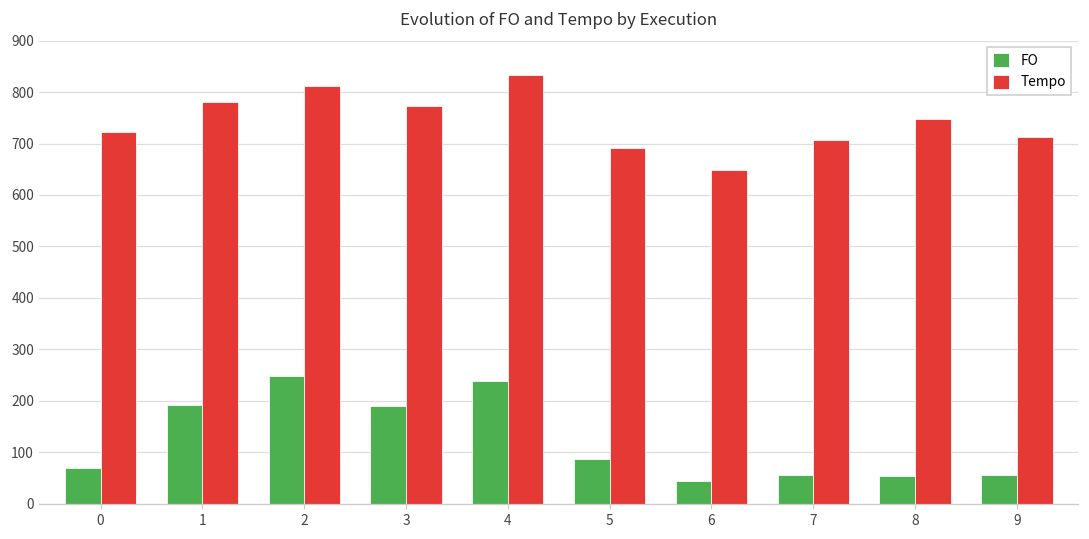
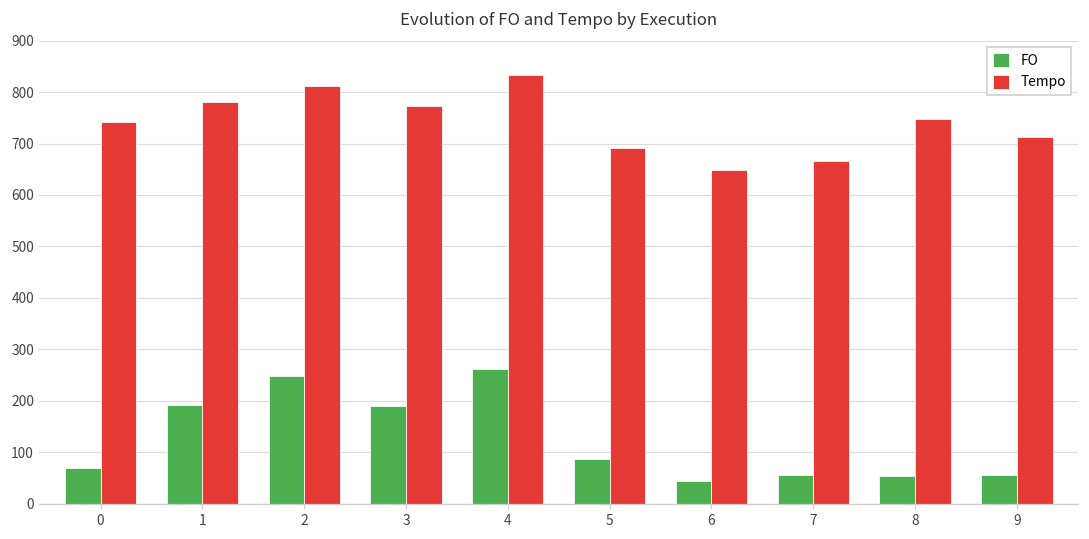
  {
    "FO": {
      "0": 70,
      "1": 190,
      "2": 250,
      "3": 190,
-     "4": 240,
+     "4": 260,
      "5": 90,
      "6": 40,
      "7": 60,
      "8": 50,
      "9": 60
    },
    "Tempo": {
-     "0": 720,
+     "0": 740,
      "1": 780,
      "2": 810,
      "3": 770,
      "4": 830,
      "5": 690,
      "6": 650,
-     "7": 710,
+     "7": 670,
      "8": 750,
      "9": 710
    }
  }
